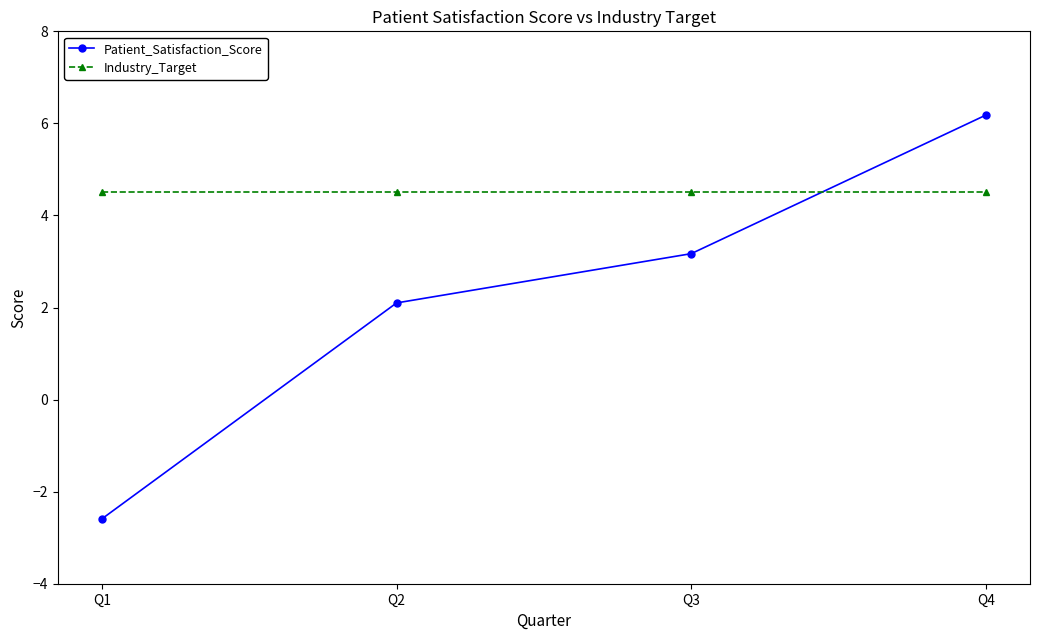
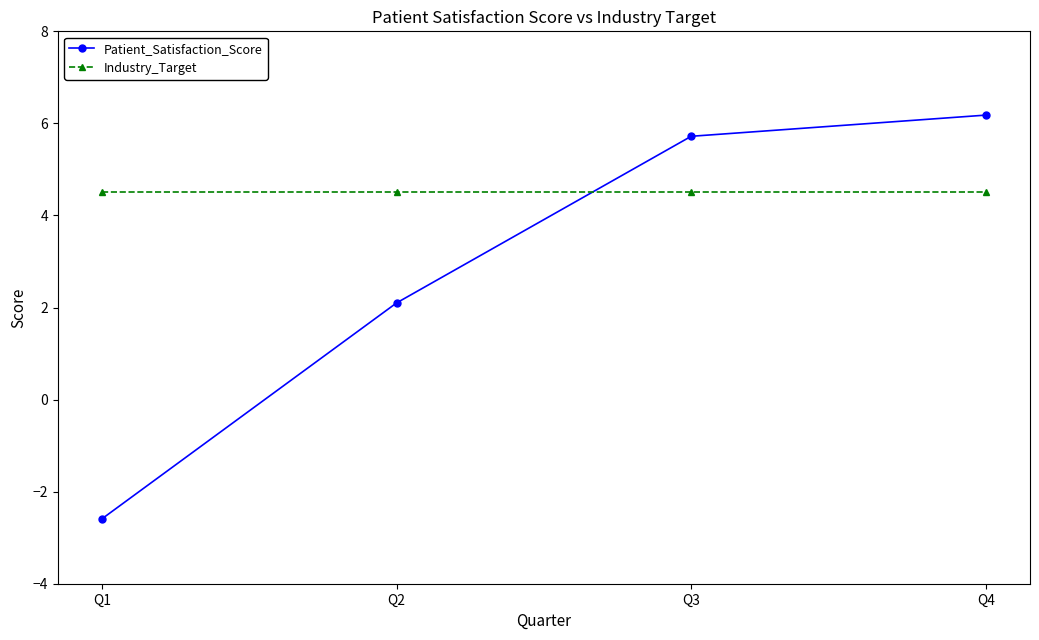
  {
    "Patient_Satisfaction_Score": {
      "Q1": -2.6,
      "Q2": 2.1,
-     "Q3": 3.2,
+     "Q3": 5.7,
      "Q4": 6.2
    },
    "Industry_Target": {
      "Q1": 4.5,
      "Q2": 4.5,
      "Q3": 4.5,
      "Q4": 4.5
    }
  }
